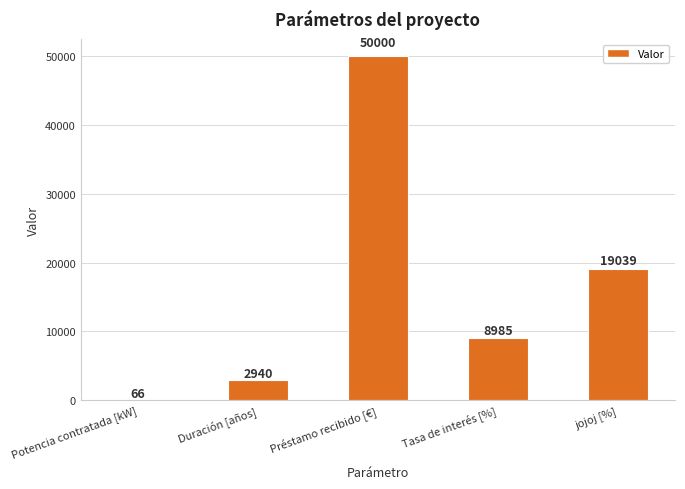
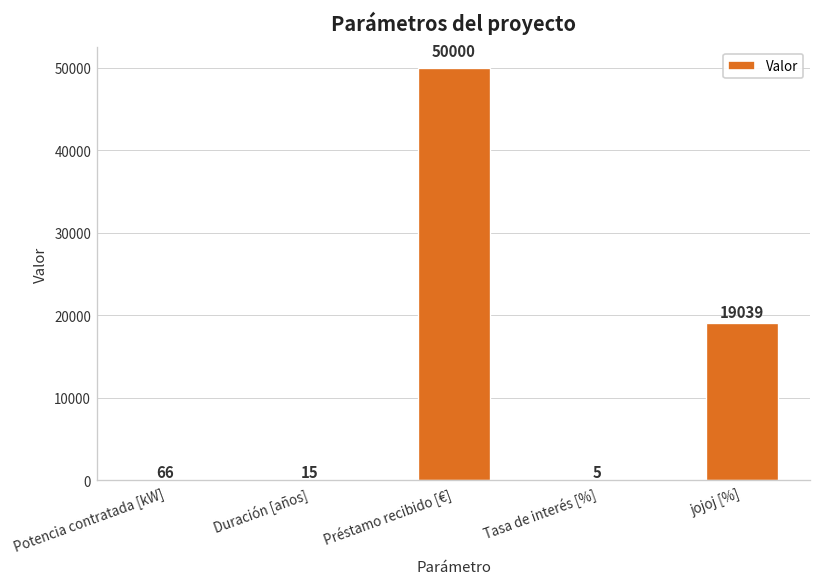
  {
    "Potencia contratada [kW]": 66,
-   "Duración [años]": 2940,
+   "Duración [años]": 15,
    "Préstamo recibido [€]": 50000,
-   "Tasa de interés [%]": 8985,
+   "Tasa de interés [%]": 5,
    "jojoj [%]": 19039
  }
